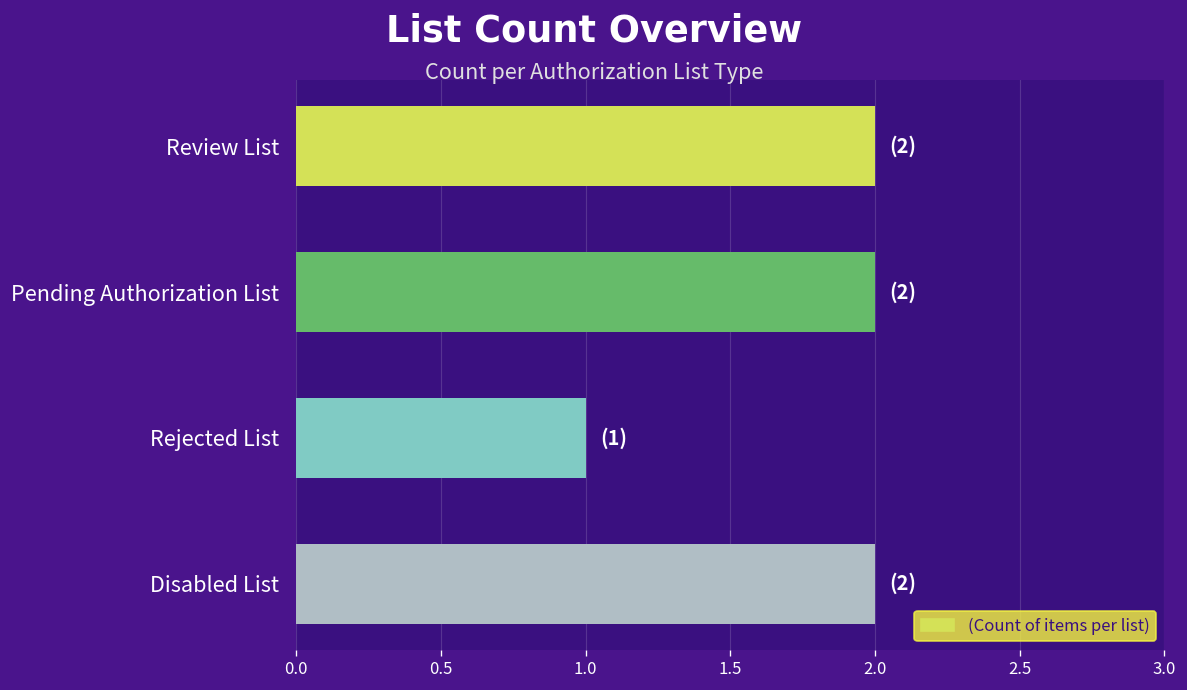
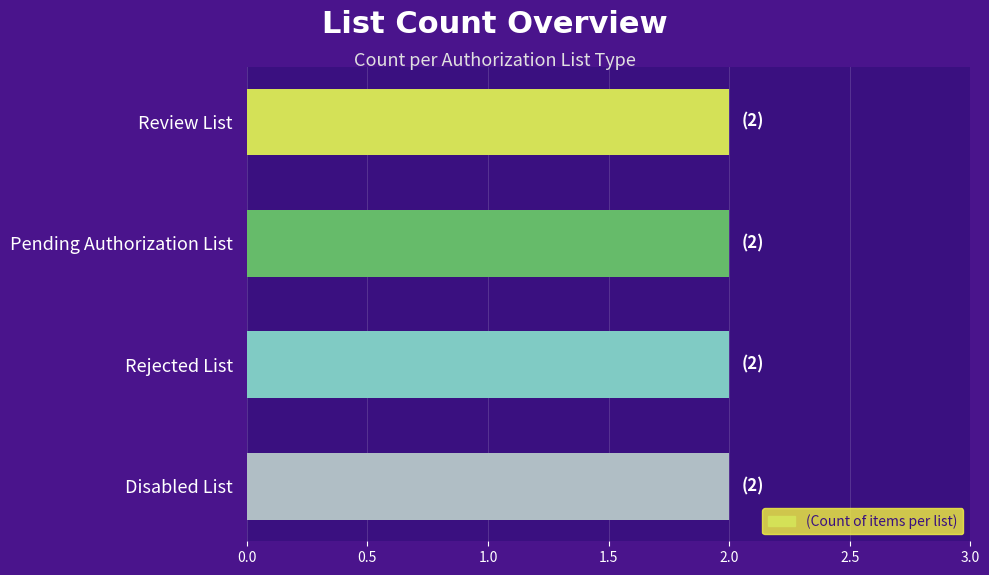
  {
    "Review List": "(2)",
    "Pending Authorization List": "(2)",
-   "Rejected List": "(1)",
+   "Rejected List": "(2)",
    "Disabled List": "(2)"
  }
